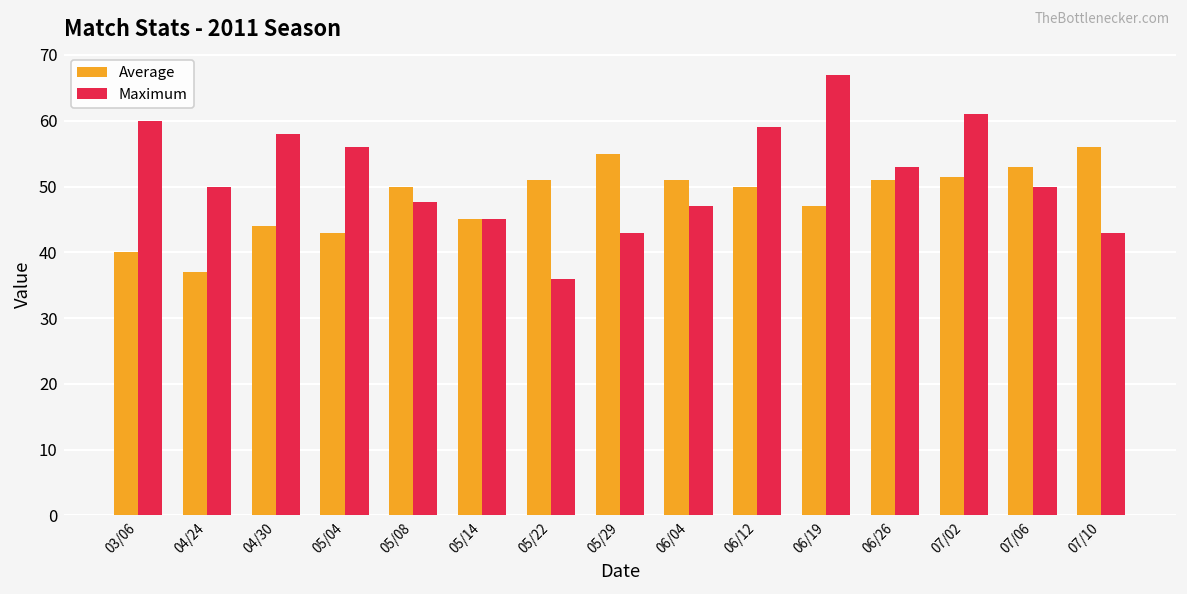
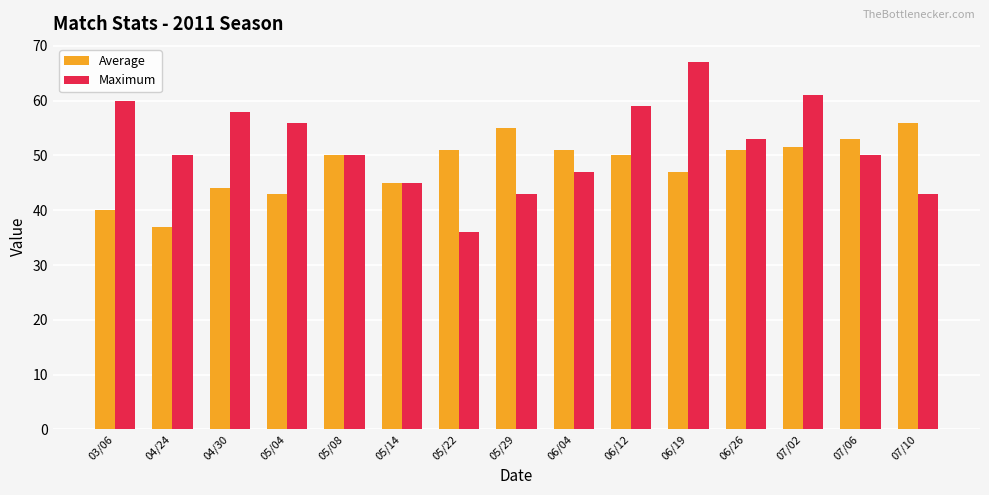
  {
    "Average": {
      "03/06": 40,
      "04/24": 37,
      "04/30": 44,
      "05/04": 43,
      "05/08": 50,
      "05/14": 45,
      "05/22": 51,
      "05/29": 55,
      "06/04": 51,
      "06/12": 50,
      "06/19": 47,
      "06/26": 51,
      "07/02": 52,
      "07/06": 53,
      "07/10": 56
    },
    "Maximum": {
      "03/06": 60,
      "04/24": 50,
      "04/30": 58,
      "05/04": 56,
-     "05/08": 48,
+     "05/08": 50,
      "05/14": 45,
      "05/22": 36,
      "05/29": 43,
      "06/04": 47,
      "06/12": 59,
      "06/19": 67,
      "06/26": 53,
      "07/02": 61,
      "07/06": 50,
      "07/10": 43
    }
  }
